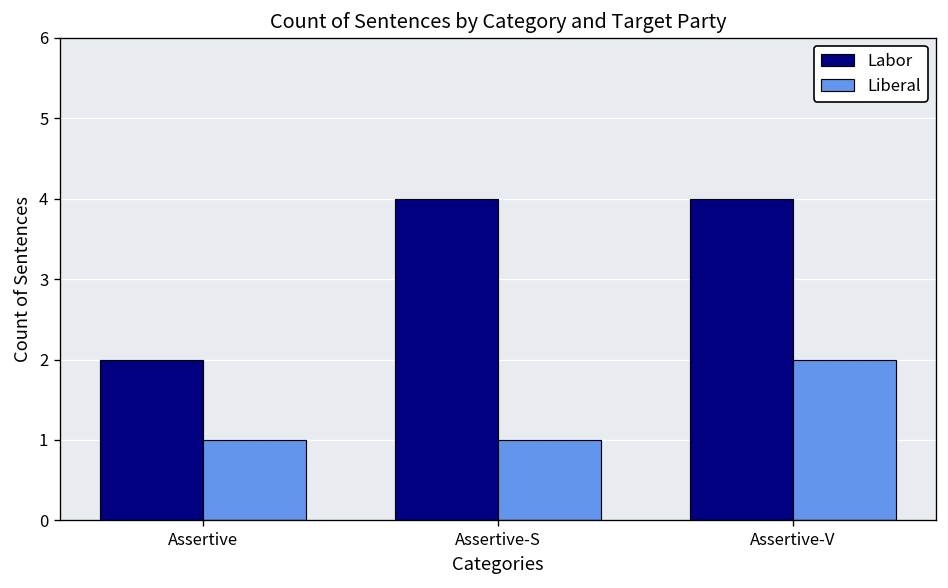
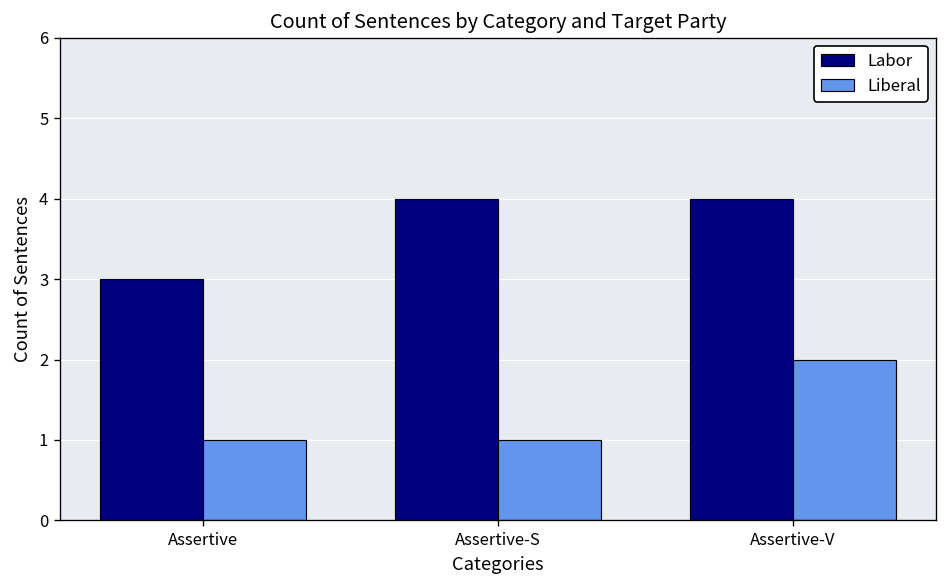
  {
    "Labor": {
-     "Assertive": 2,
+     "Assertive": 3,
      "Assertive-S": 4,
      "Assertive-V": 4
    },
    "Liberal": {
      "Assertive": 1,
      "Assertive-S": 1,
      "Assertive-V": 2
    }
  }
